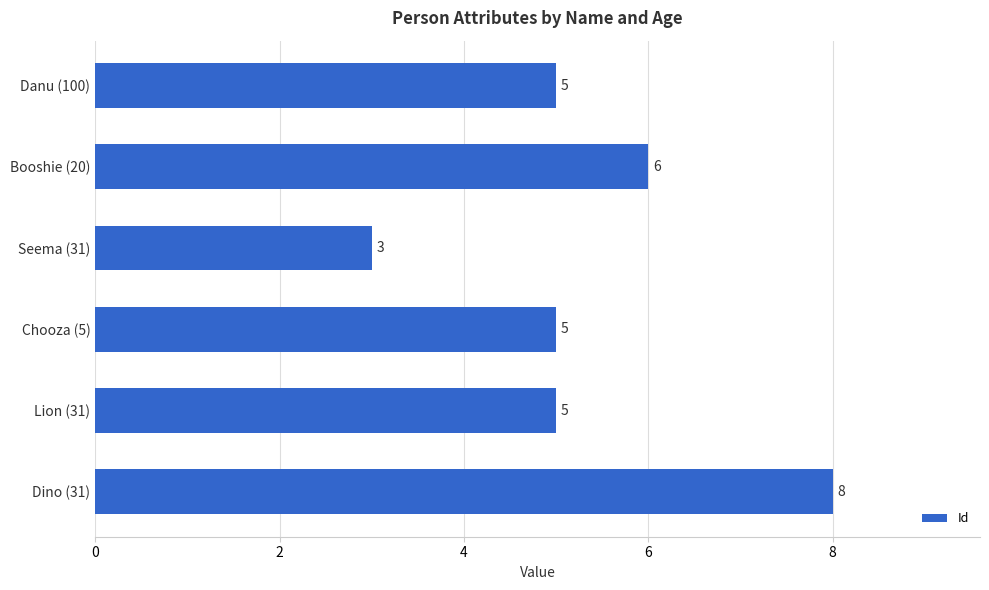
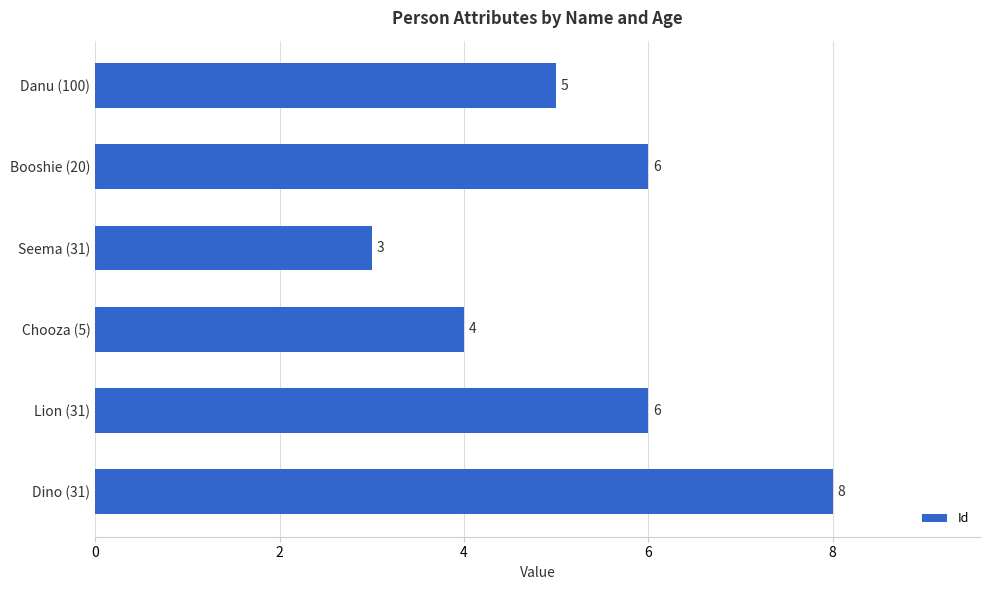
  {
    "Danu (100)": 5,
    "Booshie (20)": 6,
    "Seema (31)": 3,
-   "Chooza (5)": 5,
-   "Lion (31)": 5,
+   "Chooza (5)": 4,
+   "Lion (31)": 6,
    "Dino (31)": 8
  }
